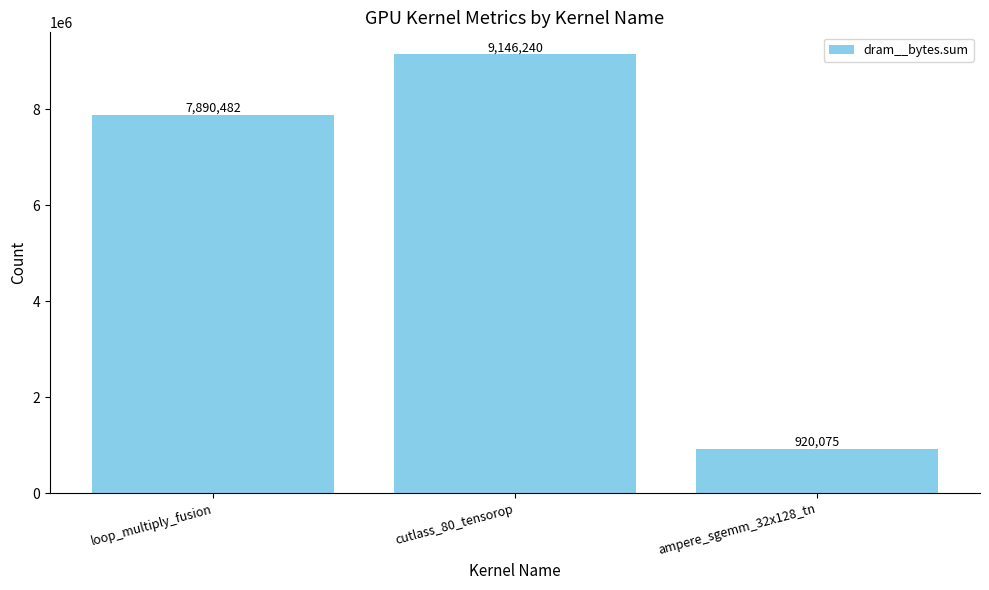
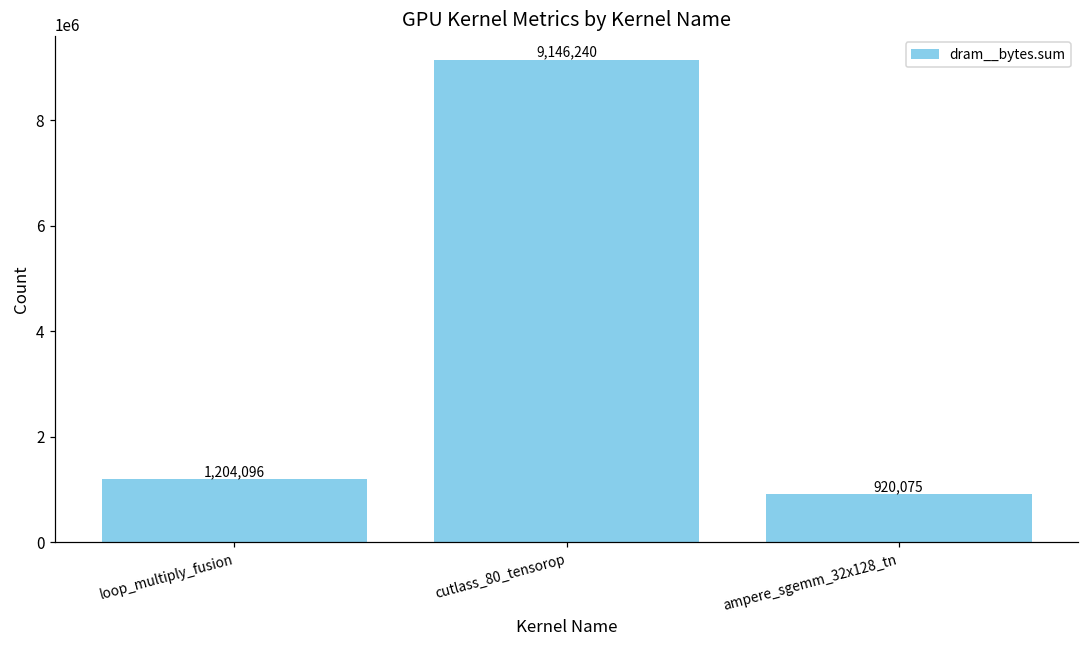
  {
-   "loop_multiply_fusion": "7,890,482",
+   "loop_multiply_fusion": "1,204,096",
    "cutlass_80_tensorop": "9,146,240",
    "ampere_sgemm_32x128_tn": "920,075"
  }
